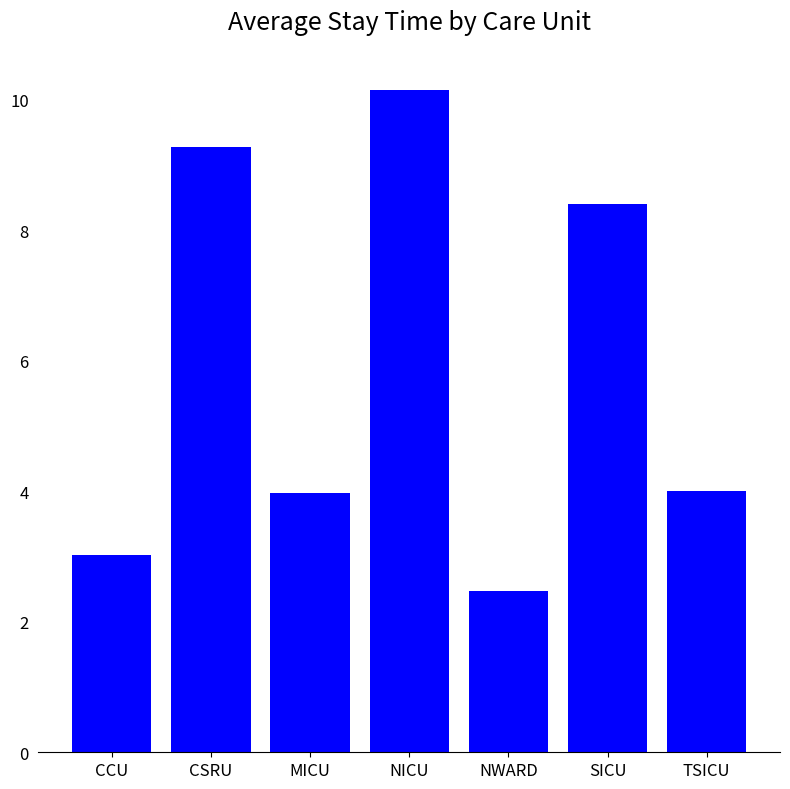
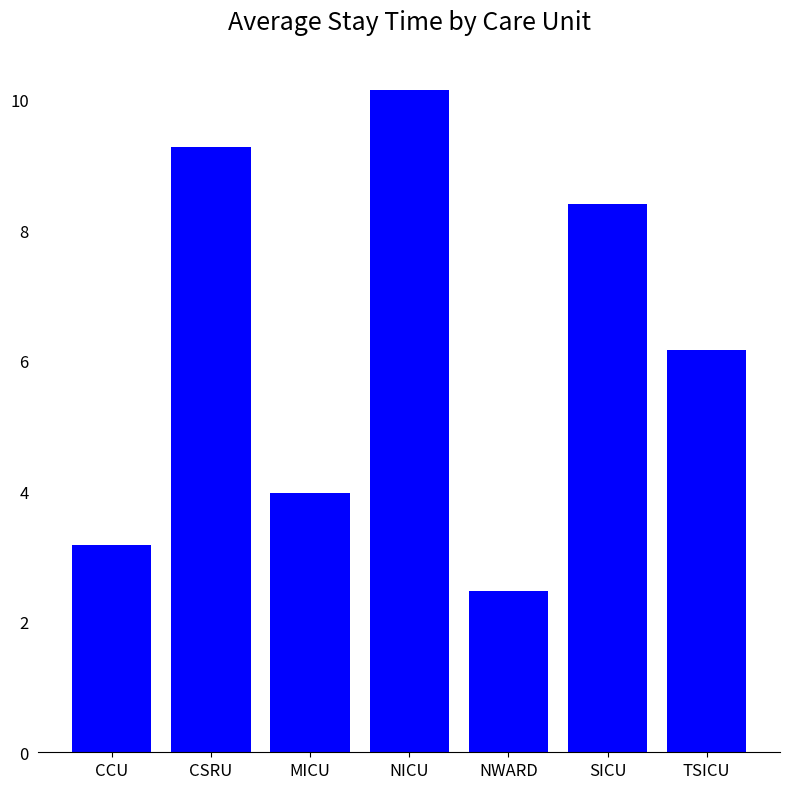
  {
-   "CCU": 3.0,
+   "CCU": 3.2,
    "CSRU": 9.3,
    "MICU": 4.0,
    "NICU": 10.1,
    "NWARD": 2.5,
    "SICU": 8.4,
-   "TSICU": 4.0
+   "TSICU": 6.2
  }
